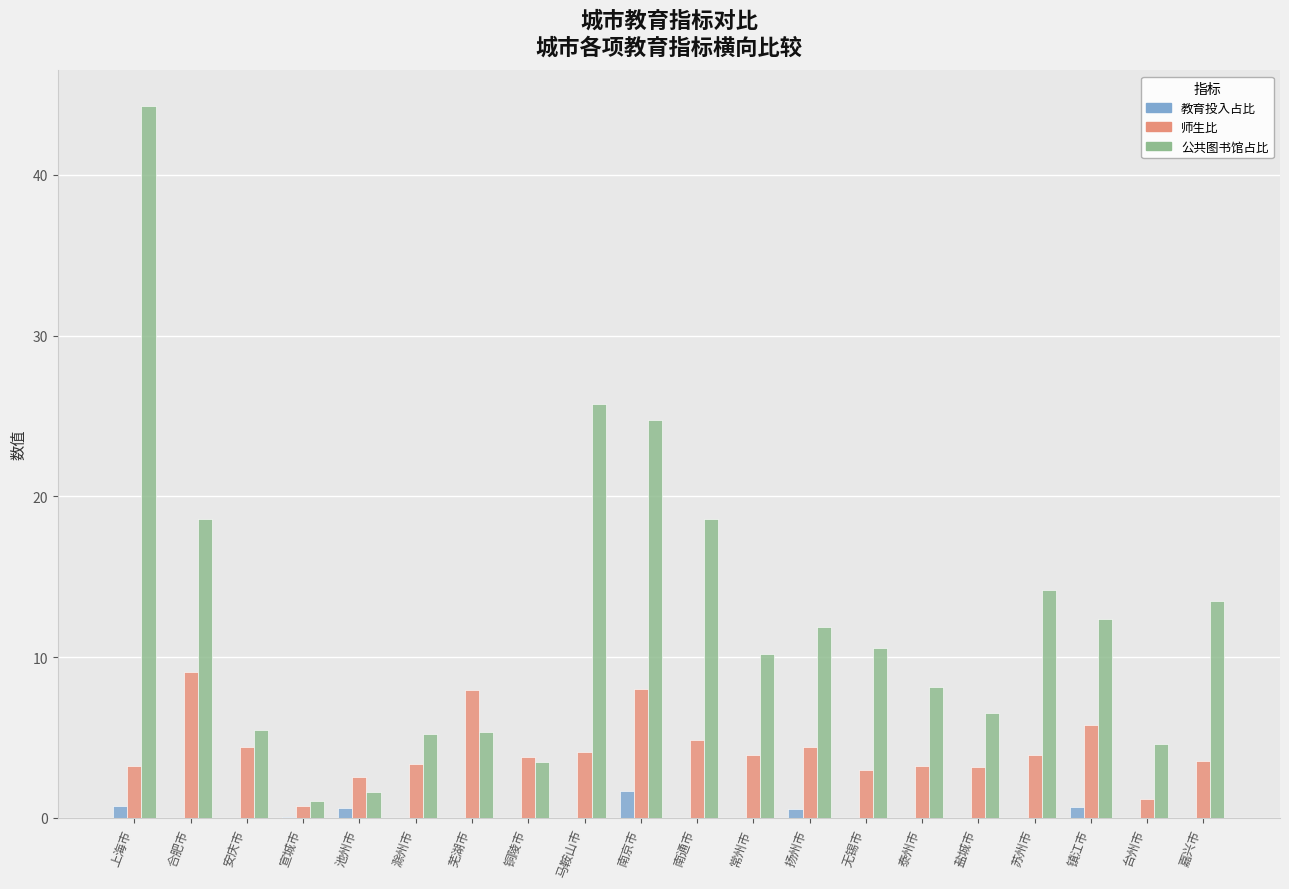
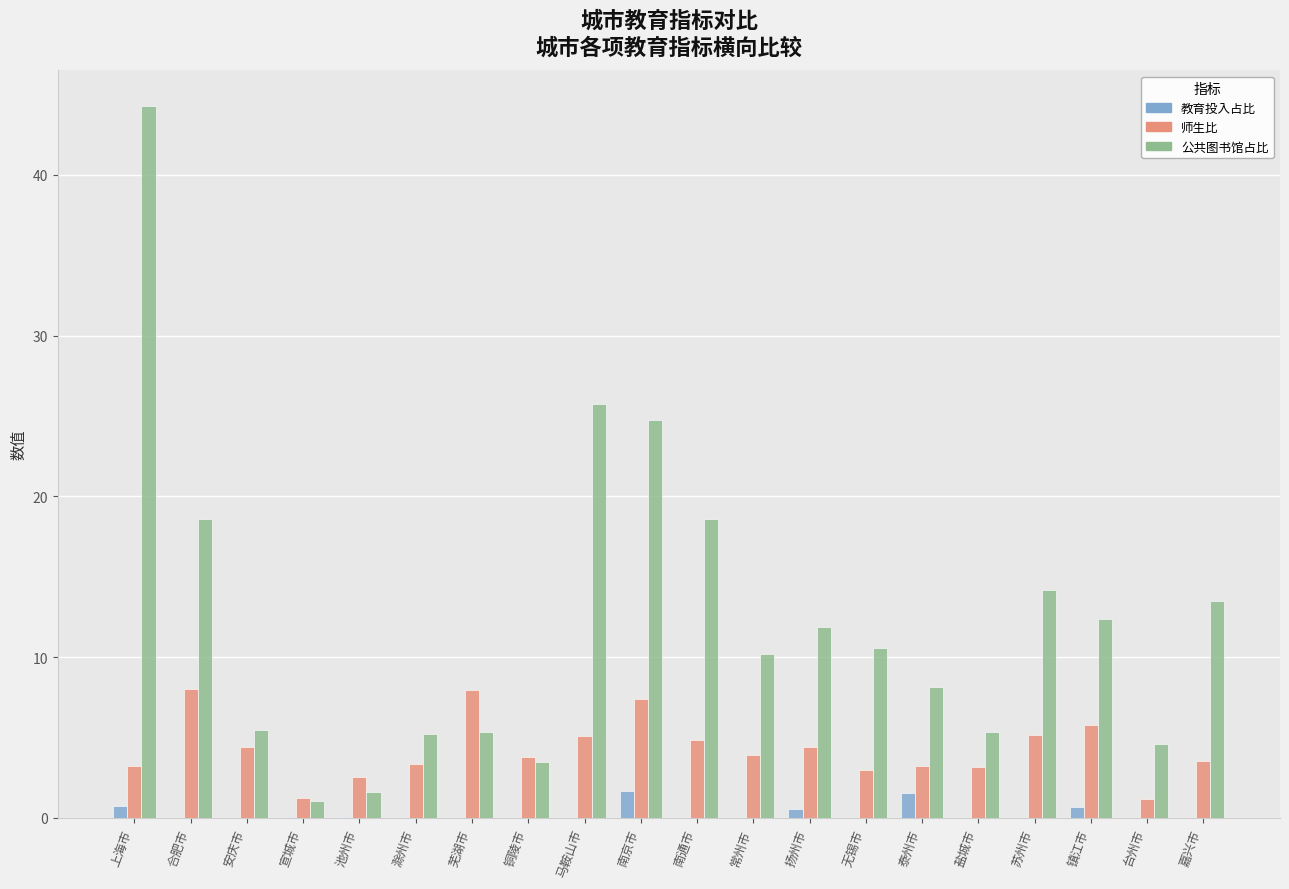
  {
    "教育投入占比": {
      "上海市": 0.7,
-     "池州市": 0.6,
+     "池州市": 0.0,
      "南京市": 1.6,
      "扬州市": 0.5,
-     "泰州市": 0.0,
+     "泰州市": 1.5,
      "镇江市": 0.7
    },
    "师生比": {
      "上海市": 3.3,
-     "合肥市": 9.1,
+     "合肥市": 8.0,
      "安庆市": 4.4,
-     "宣城市": 0.7,
+     "宣城市": 1.2,
      "池州市": 2.6,
      "滁州市": 3.3,
      "芜湖市": 7.9,
      "铜陵市": 3.8,
-     "马鞍山市": 4.1,
-     "南京市": 8.0,
+     "马鞍山市": 5.1,
+     "南京市": 7.4,
      "南通市": 4.8,
      "常州市": 3.9,
      "扬州市": 4.4,
      "无锡市": 3.0,
      "泰州市": 3.2,
      "盐城市": 3.2,
-     "苏州市": 3.9,
+     "苏州市": 5.1,
      "镇江市": 5.8,
      "台州市": 1.2,
      "嘉兴市": 3.5
    },
    "公共图书馆占比": {
      "上海市": 44.3,
      "合肥市": 18.6,
      "安庆市": 5.5,
      "宣城市": 1.1,
      "池州市": 1.6,
      "滁州市": 5.2,
      "芜湖市": 5.4,
      "铜陵市": 3.5,
      "马鞍山市": 25.7,
      "南京市": 24.8,
      "南通市": 18.6,
      "常州市": 10.2,
      "扬州市": 11.9,
      "无锡市": 10.5,
      "泰州市": 8.1,
-     "盐城市": 6.5,
+     "盐城市": 5.3,
      "苏州市": 14.1,
      "镇江市": 12.4,
      "台州市": 4.6,
      "嘉兴市": 13.5
    }
  }
